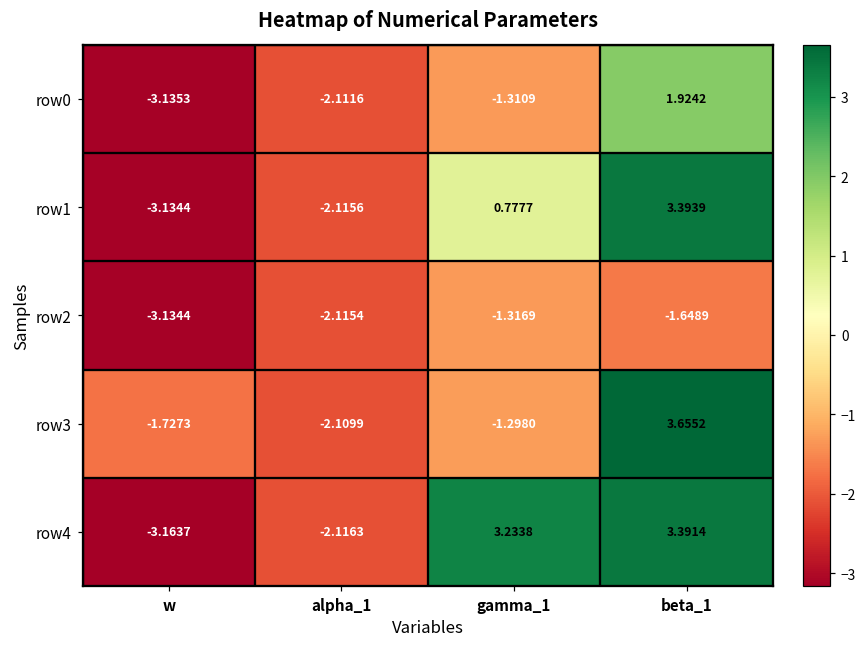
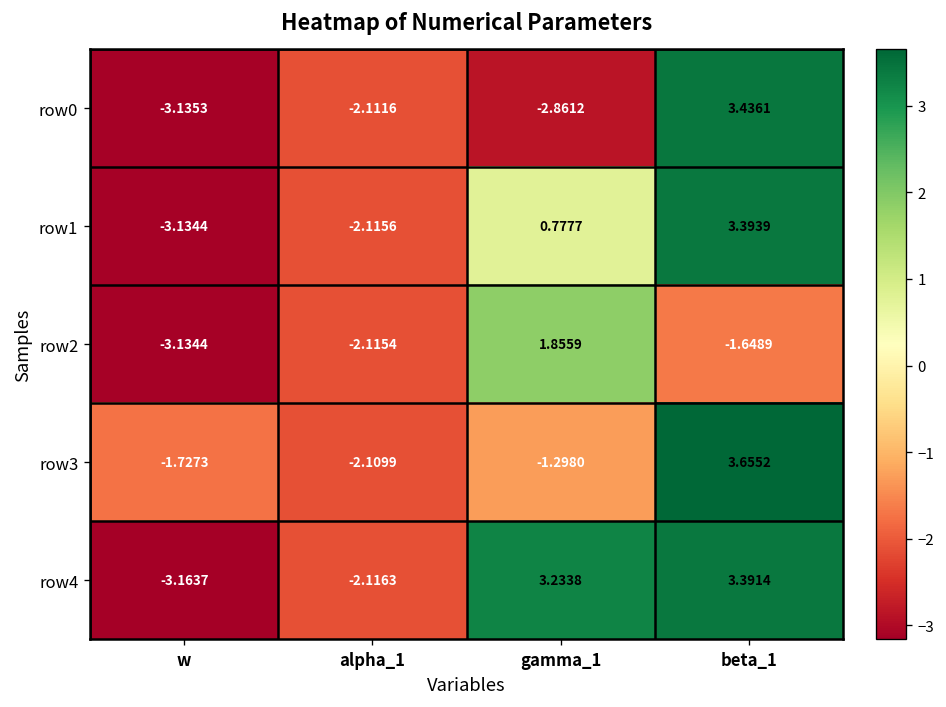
  {
    "row0": {
      "w": -3.1353,
      "alpha_1": -2.1116,
-     "gamma_1": -1.3109,
-     "beta_1": 1.9242
+     "gamma_1": -2.8612,
+     "beta_1": 3.4361
    },
    "row1": {
      "w": -3.1344,
      "alpha_1": -2.1156,
      "gamma_1": 0.7777,
      "beta_1": 3.3939
    },
    "row2": {
      "w": -3.1344,
      "alpha_1": -2.1154,
-     "gamma_1": -1.3169,
+     "gamma_1": 1.8559,
      "beta_1": -1.6489
    },
    "row3": {
      "w": -1.7273,
      "alpha_1": -2.1099,
      "gamma_1": -1.2980,
      "beta_1": 3.6552
    },
    "row4": {
      "w": -3.1637,
      "alpha_1": -2.1163,
      "gamma_1": 3.2338,
      "beta_1": 3.3914
    }
  }
